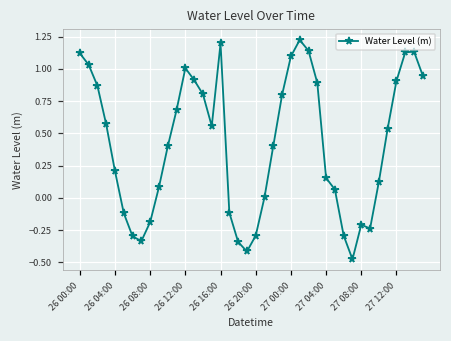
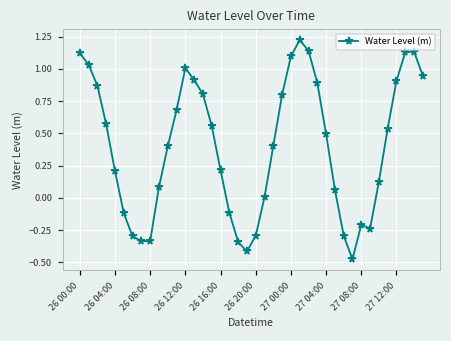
  {
    "26 00:00": 1.12,
    "26 04:00": 0.21,
-   "26 08:00": -0.19,
+   "26 08:00": -0.33,
    "26 12:00": 1.01,
-   "26 16:00": 1.20,
+   "26 16:00": 0.21,
    "26 20:00": -0.29,
    "27 00:00": 1.10,
-   "27 04:00": 0.15,
+   "27 04:00": 0.49,
    "27 08:00": -0.21,
    "27 12:00": 0.91
  }
